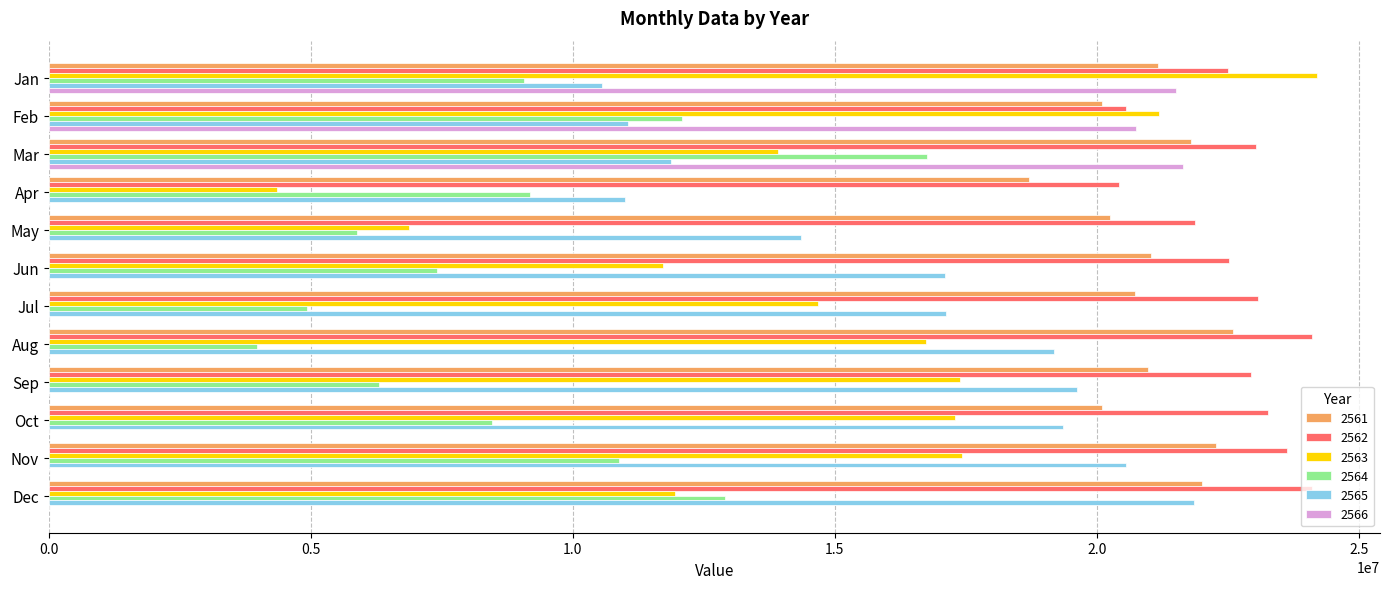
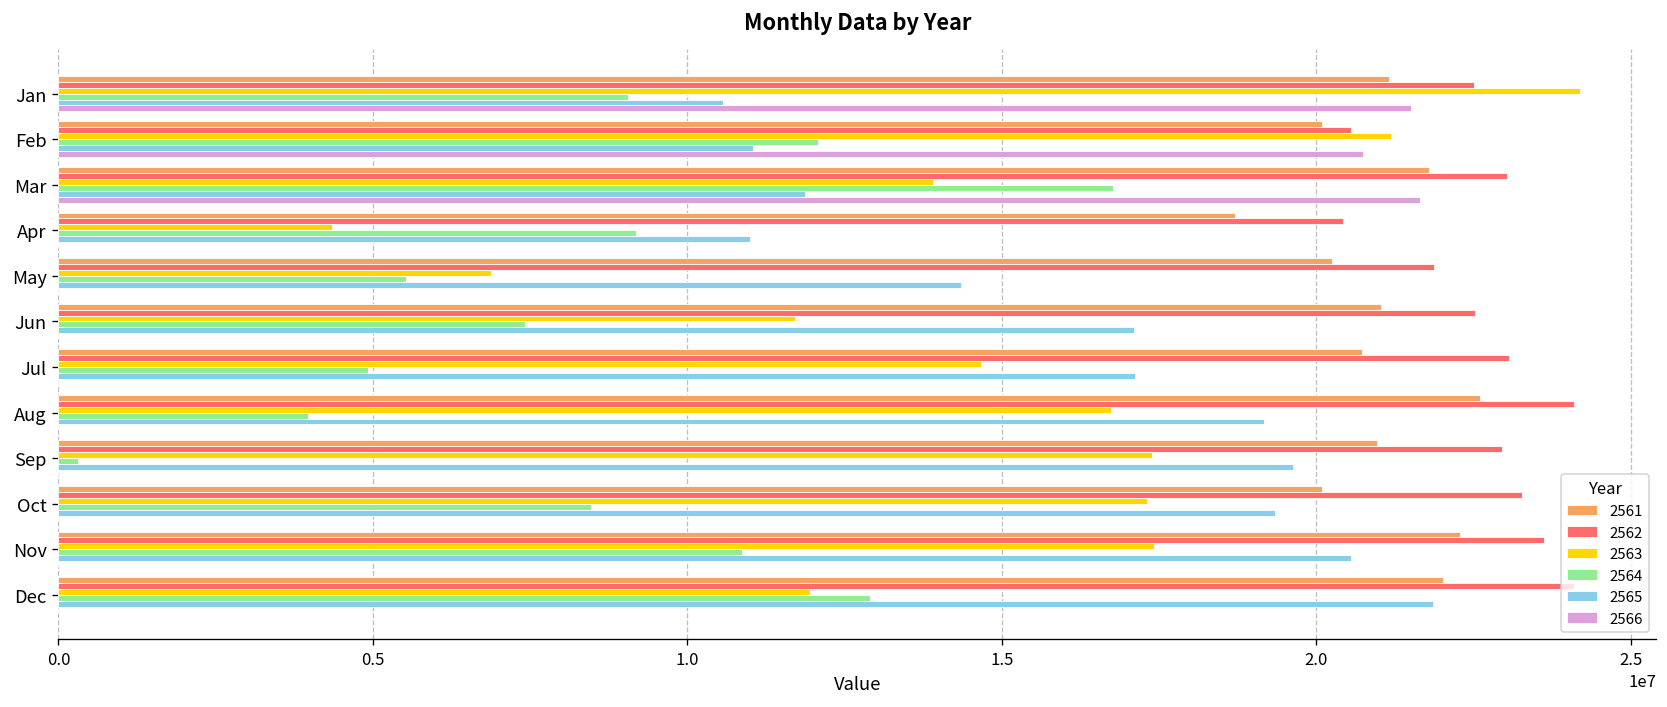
  {
    "2563": {
      "Jan": 24200000,
      "Feb": 21200000,
      "Mar": 13900000,
      "Apr": 4300000,
      "May": 6900000,
      "Jun": 11700000,
      "Jul": 14700000,
      "Aug": 16700000,
      "Sep": 17400000,
      "Oct": 17300000,
      "Nov": 17400000,
      "Dec": 11900000
    },
    "2564": {
      "Jan": 9100000,
      "Feb": 12100000,
      "Mar": 16800000,
      "Apr": 9200000,
-     "May": 5900000,
+     "May": 5500000,
      "Jun": 7400000,
      "Jul": 4900000,
      "Aug": 4000000,
-     "Sep": 6300000,
+     "Sep": 300000,
      "Oct": 8500000,
      "Nov": 10900000,
      "Dec": 12900000
    },
    "2565": {
      "Jan": 10600000,
      "Feb": 11000000,
      "Mar": 11900000,
      "Apr": 11000000,
      "May": 14400000,
      "Jun": 17100000,
      "Jul": 17100000,
      "Aug": 19200000,
      "Sep": 19600000,
      "Oct": 19300000,
      "Nov": 20600000,
      "Dec": 21900000
    },
    "2566": {
      "Jan": 21500000,
      "Feb": 20700000,
      "Mar": 21600000,
      "Apr": 0,
      "May": 0,
      "Jun": 0,
      "Jul": 0,
      "Aug": 0,
      "Sep": 0,
      "Oct": 0,
      "Nov": 0,
      "Dec": 0
    }
  }
